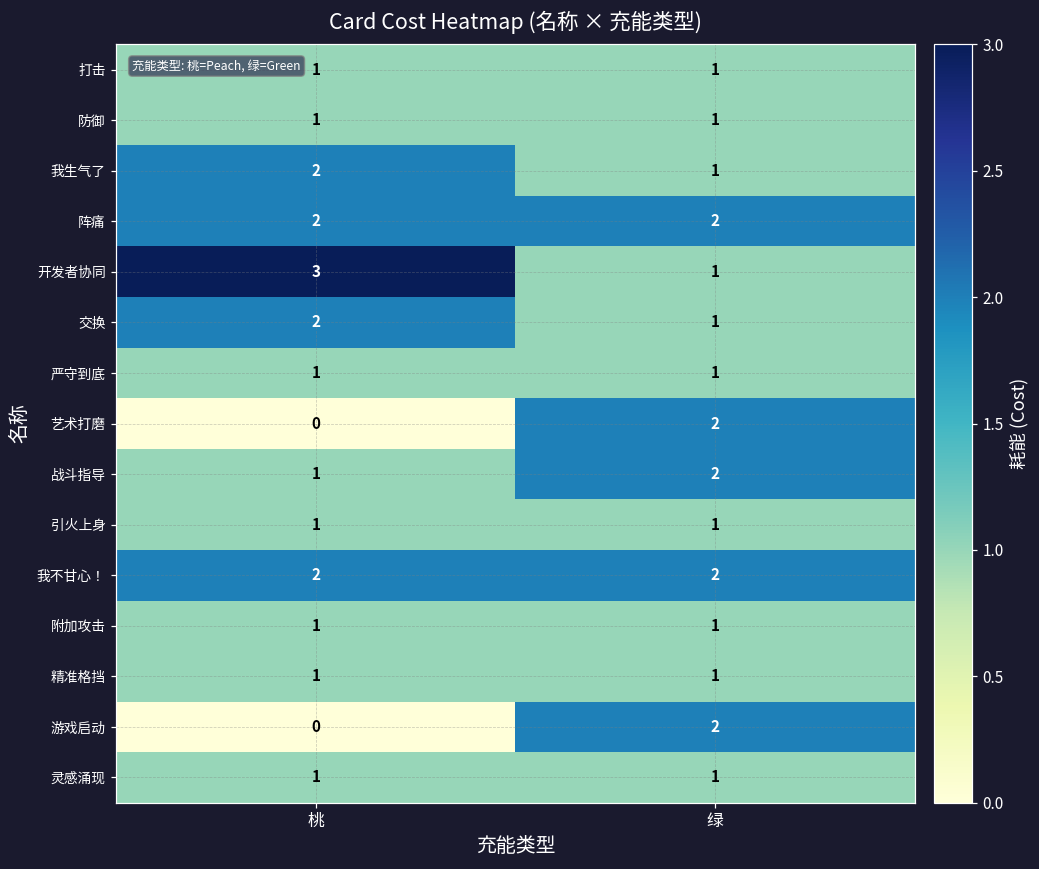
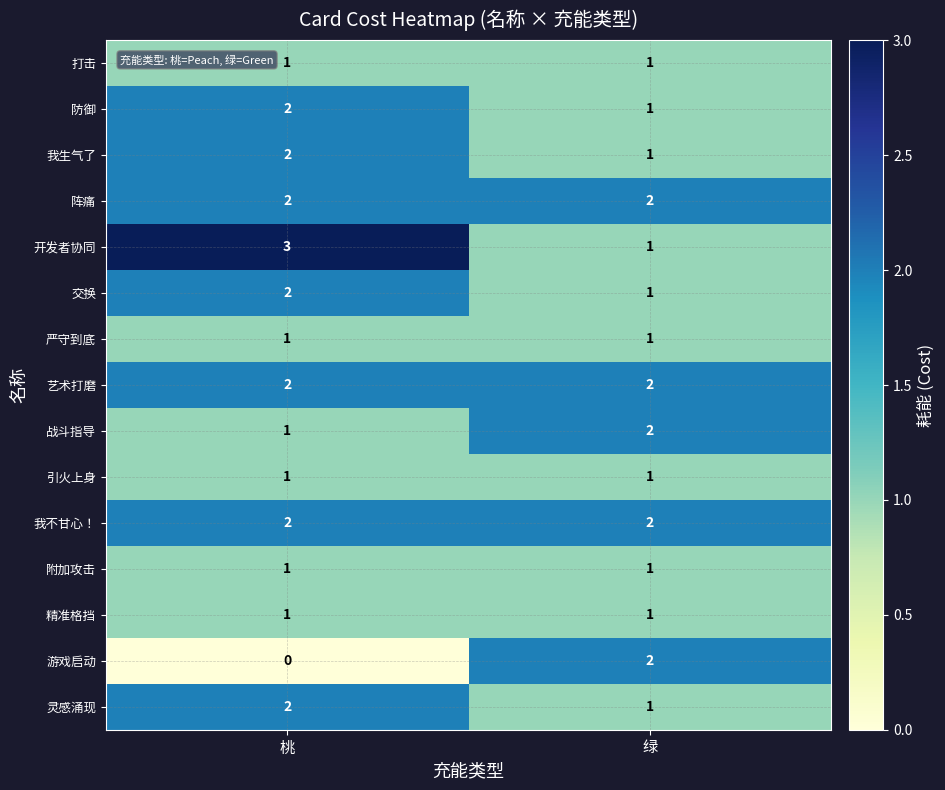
  {
    "打击": {
      "桃": 1,
      "绿": 1
    },
    "防御": {
-     "桃": 1,
+     "桃": 2,
      "绿": 1
    },
    "我生气了": {
      "桃": 2,
      "绿": 1
    },
    "阵痛": {
      "桃": 2,
      "绿": 2
    },
    "开发者协同": {
      "桃": 3,
      "绿": 1
    },
    "交换": {
      "桃": 2,
      "绿": 1
    },
    "严守到底": {
      "桃": 1,
      "绿": 1
    },
    "艺术打磨": {
-     "桃": 0,
+     "桃": 2,
      "绿": 2
    },
    "战斗指导": {
      "桃": 1,
      "绿": 2
    },
    "引火上身": {
      "桃": 1,
      "绿": 1
    },
    "我不甘心！": {
      "桃": 2,
      "绿": 2
    },
    "附加攻击": {
      "桃": 1,
      "绿": 1
    },
    "精准格挡": {
      "桃": 1,
      "绿": 1
    },
    "游戏启动": {
      "桃": 0,
      "绿": 2
    },
    "灵感涌现": {
-     "桃": 1,
+     "桃": 2,
      "绿": 1
    }
  }
